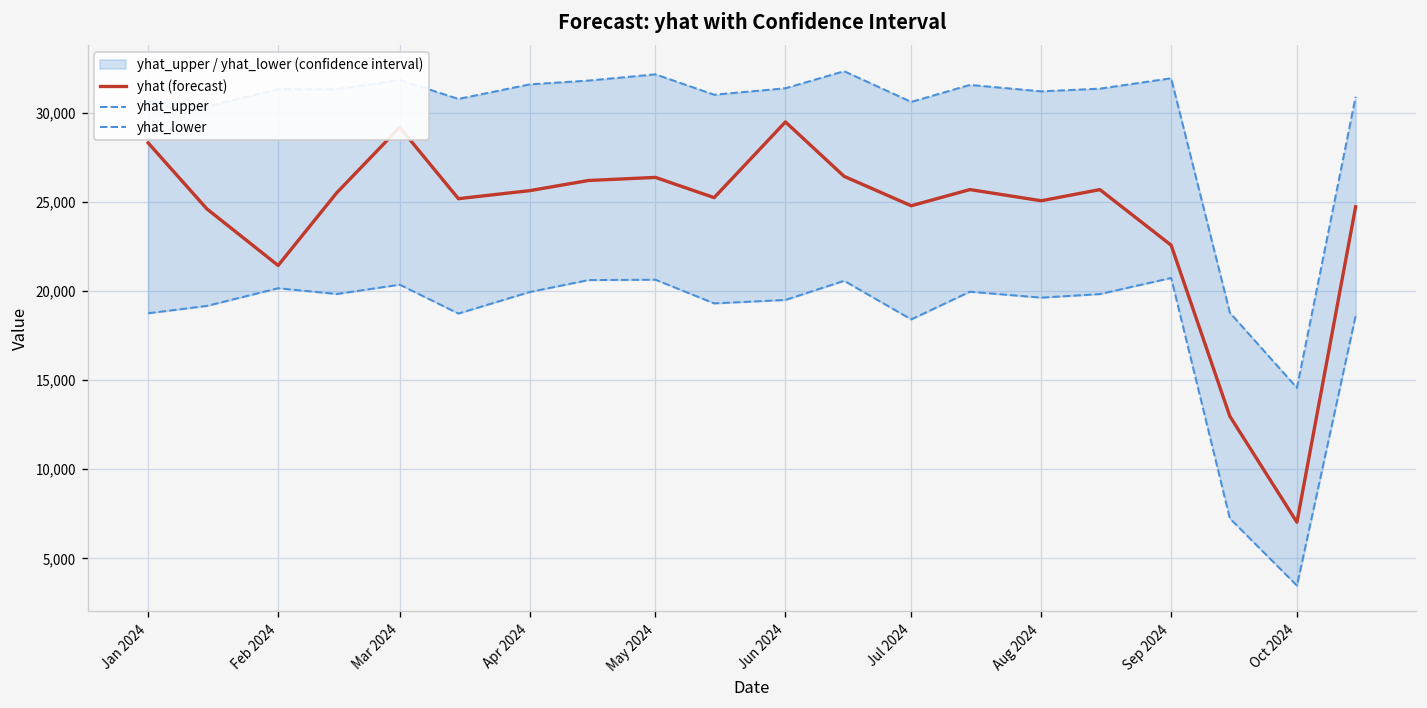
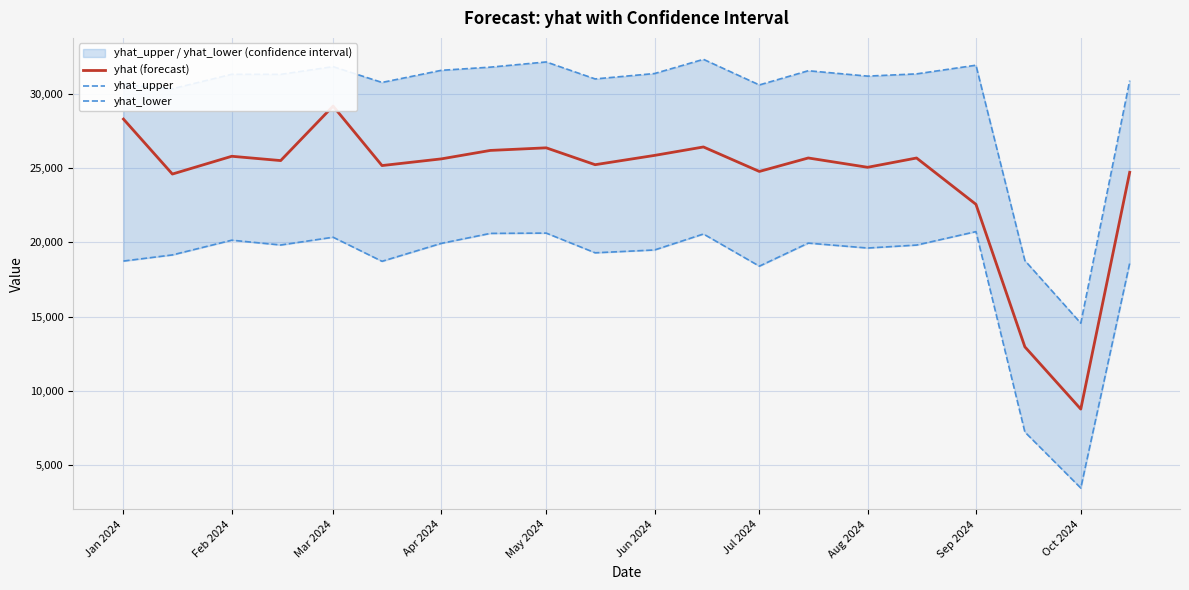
  {
    "yhat (forecast)": {
      "Jan 2024": "28,300",
-     "Feb 2024": "21,400",
+     "Feb 2024": "25,800",
      "Apr 2024": "25,600",
      "May 2024": "26,400",
-     "Jun 2024": "29,500",
+     "Jun 2024": "25,900",
      "Jul 2024": "24,800",
      "Aug 2024": "25,100",
      "Sep 2024": "22,600",
-     "Oct 2024": "7,000"
+     "Oct 2024": "8,800"
    }
  }
